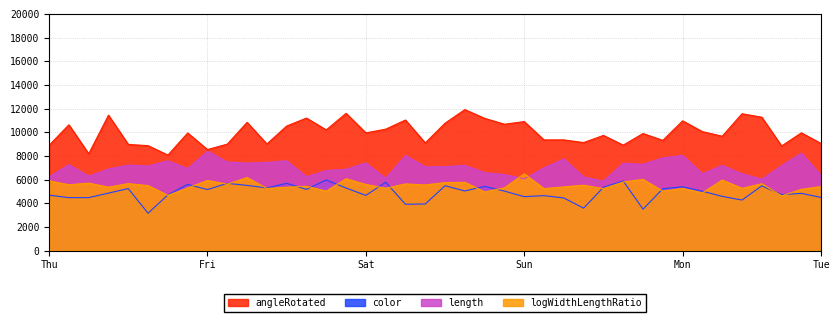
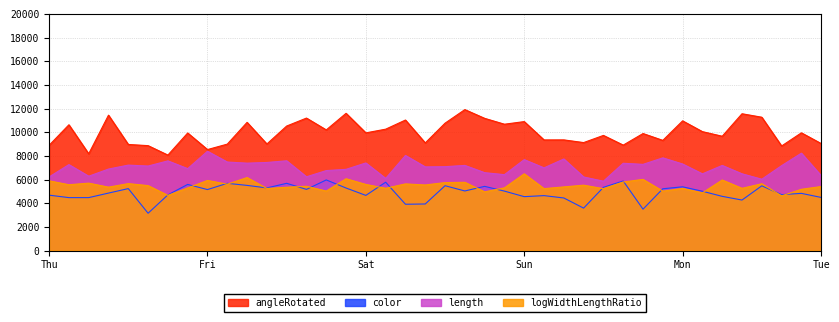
  {
    "angleRotated": {
      "Thu": 8900,
      "Sat": 10000,
      "Sun": 10900,
      "Mon": 11000,
      "Tue": 9000
    },
    "color": {
      "Thu": 4700,
      "Fri": 5200,
      "Sat": 4700,
      "Sun": 4600,
      "Tue": 4500
    },
    "length": {
      "Thu": 6200,
      "Sat": 7400,
-     "Sun": 6100,
-     "Mon": 8000,
+     "Sun": 7700,
+     "Mon": 7300,
      "Tue": 6300
    },
    "logWidthLengthRatio": {
      "Thu": 5900,
      "Fri": 5900,
      "Sat": 5600,
      "Sun": 6500,
      "Tue": 5400
    }
  }
